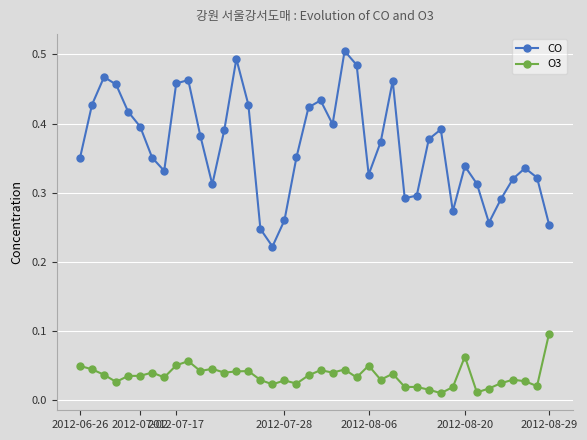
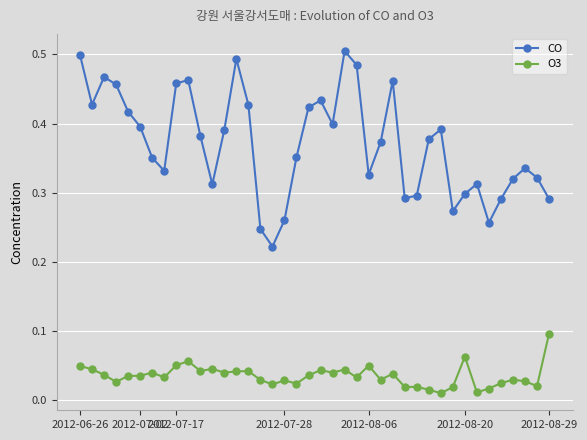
  {
    "CO": {
-     "2012-06-26": 0.35,
+     "2012-06-26": 0.50,
      "2012-07-28": 0.26,
      "2012-08-06": 0.33,
-     "2012-08-20": 0.34,
-     "2012-08-29": 0.25
+     "2012-08-20": 0.30,
+     "2012-08-29": 0.29
    },
    "O3": {
      "2012-06-26": 0.05,
      "2012-07-28": 0.03,
      "2012-08-06": 0.05,
      "2012-08-20": 0.06,
      "2012-08-29": 0.10
    }
  }
